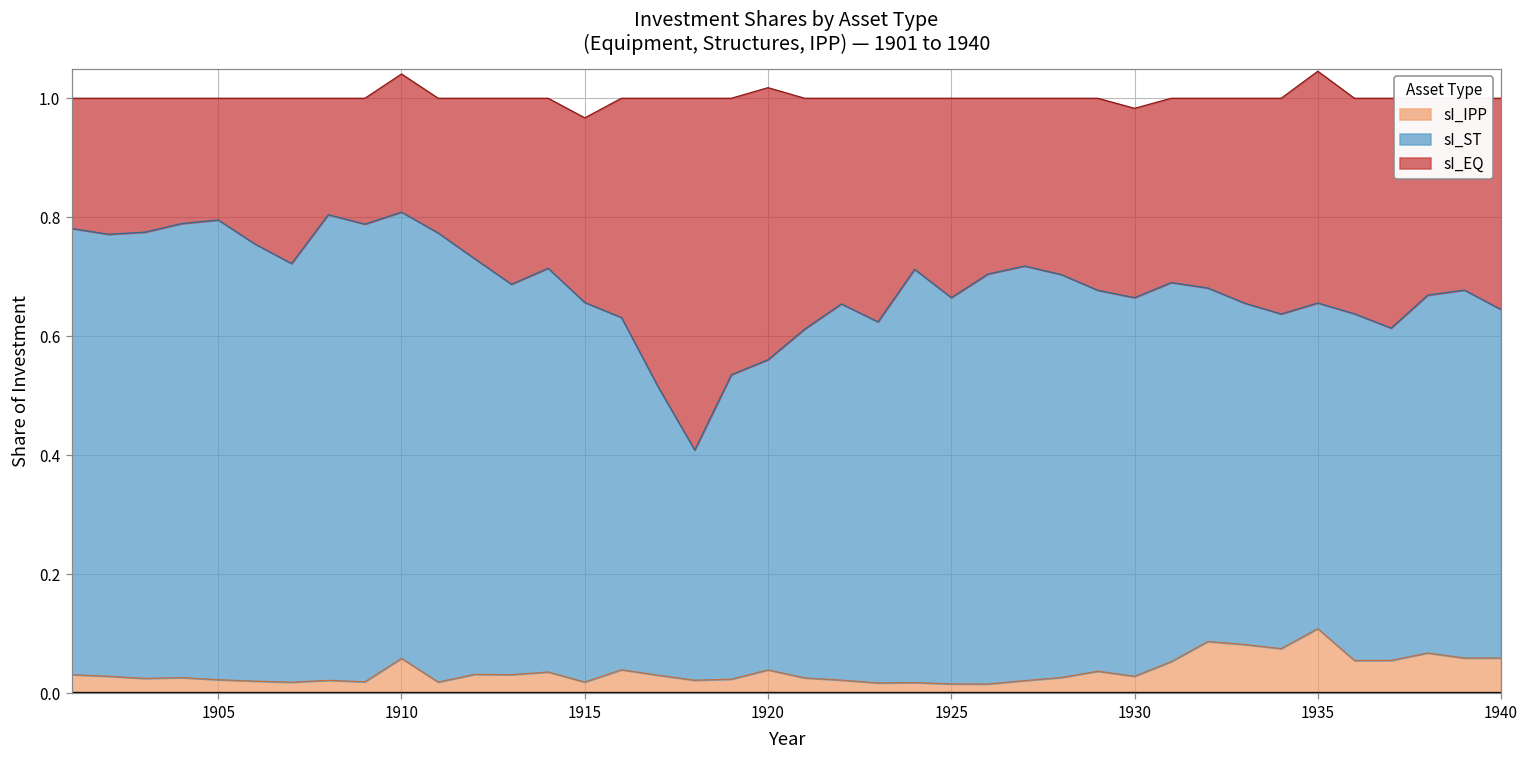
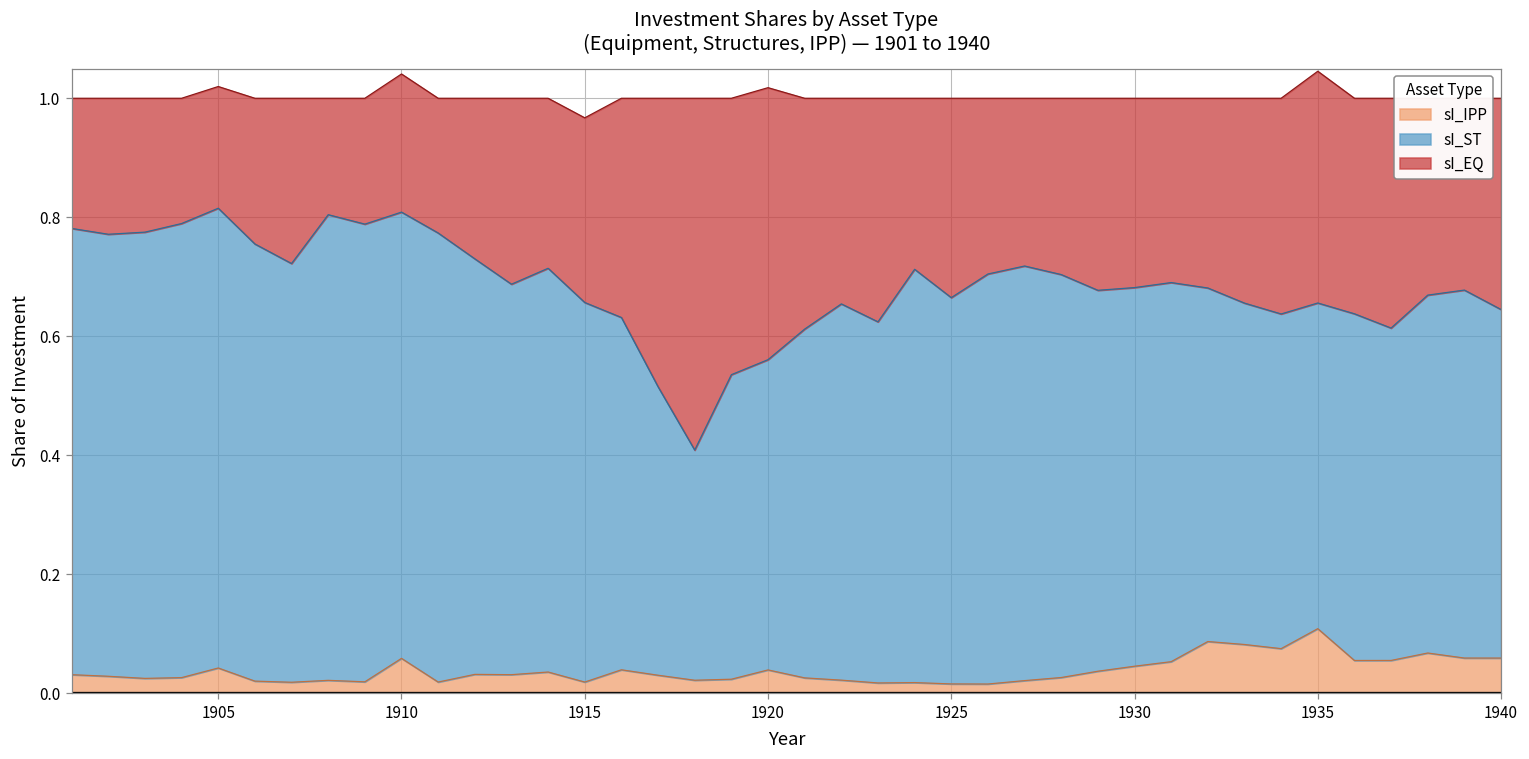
  {
    "sI_IPP": {
-     "1905": 0.02,
+     "1905": 0.04,
      "1910": 0.06,
      "1915": 0.02,
      "1920": 0.04,
      "1925": 0.02,
-     "1930": 0.03,
+     "1930": 0.05,
      "1935": 0.11,
      "1940": 0.06
    },
    "sI_ST": {
      "1905": 0.77,
      "1910": 0.75,
      "1915": 0.64,
      "1920": 0.52,
      "1925": 0.65,
      "1930": 0.64,
      "1935": 0.55,
      "1940": 0.59
    },
    "sI_EQ": {
      "1905": 0.20,
      "1910": 0.23,
      "1915": 0.31,
      "1920": 0.46,
      "1925": 0.34,
      "1930": 0.32,
      "1935": 0.39,
      "1940": 0.36
    }
  }
